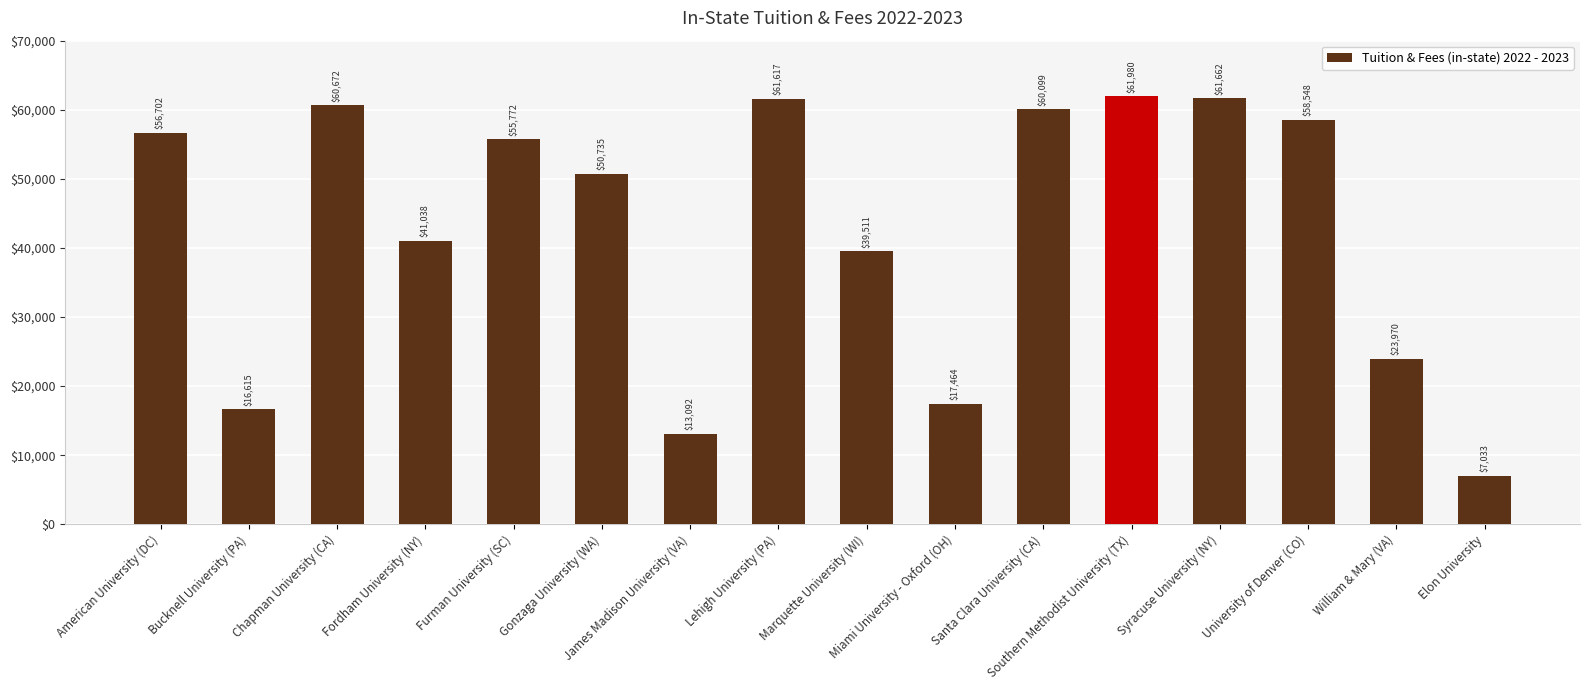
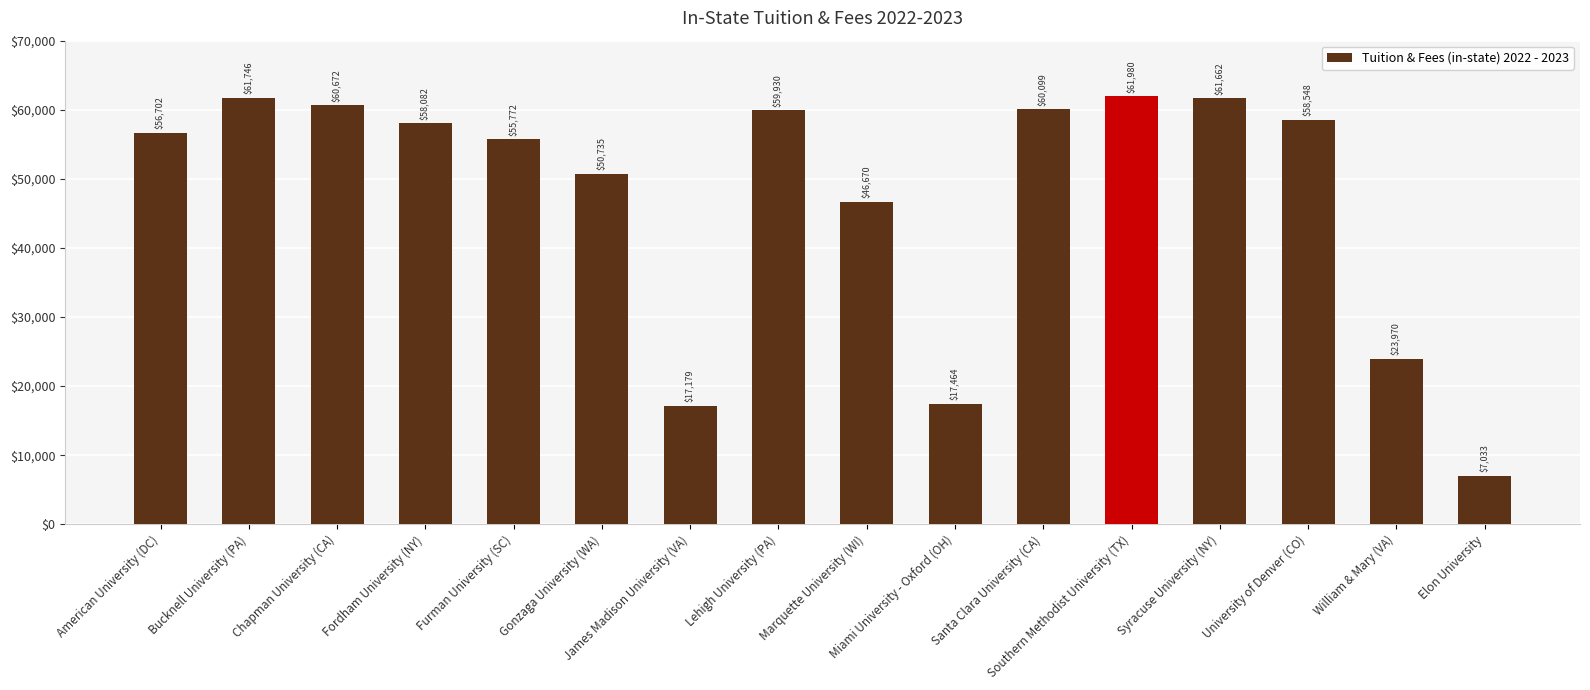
  {
    "American University (DC)": "$56,702",
-   "Bucknell University (PA)": "$16,615",
+   "Bucknell University (PA)": "$61,746",
    "Chapman University (CA)": "$60,672",
-   "Fordham University (NY)": "$41,038",
+   "Fordham University (NY)": "$58,082",
    "Furman University (SC)": "$55,772",
    "Gonzaga University (WA)": "$50,735",
-   "James Madison University (VA)": "$13,092",
-   "Lehigh University (PA)": "$61,617",
-   "Marquette University (WI)": "$39,511",
+   "James Madison University (VA)": "$17,179",
+   "Lehigh University (PA)": "$59,930",
+   "Marquette University (WI)": "$46,670",
    "Miami University - Oxford (OH)": "$17,464",
    "Santa Clara University (CA)": "$60,099",
    "Southern Methodist University (TX)": "$61,980",
    "Syracuse University (NY)": "$61,662",
    "University of Denver (CO)": "$58,548",
    "William & Mary (VA)": "$23,970",
    "Elon University": "$7,033"
  }
